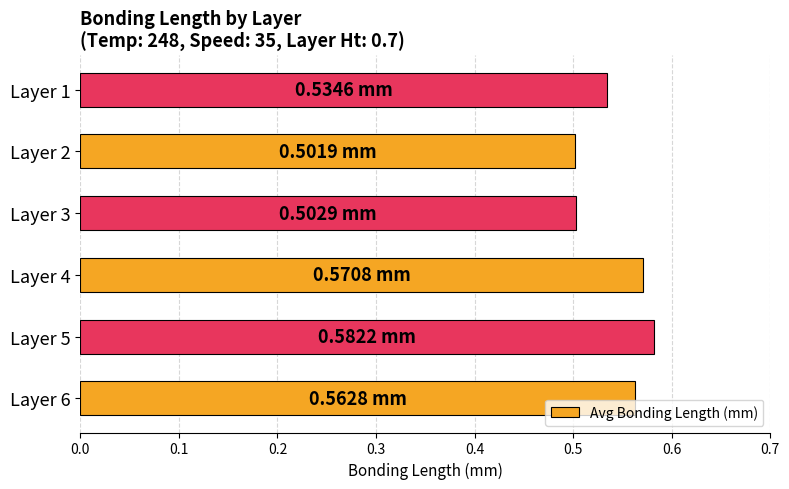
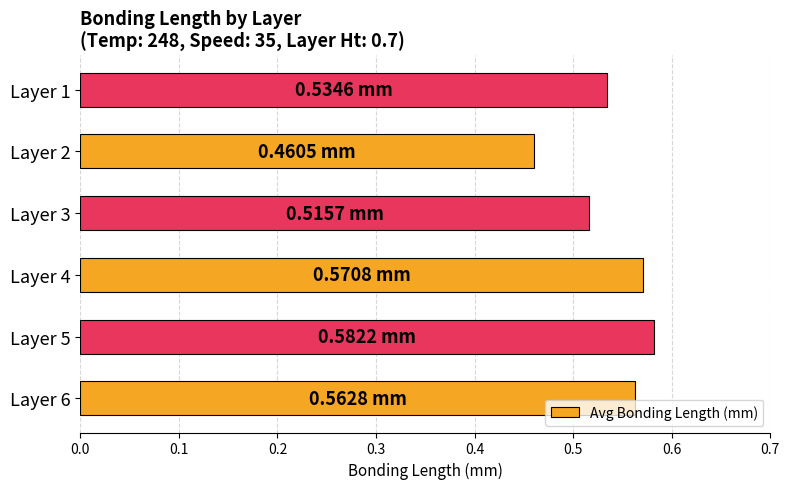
  {
    "Layer 1": 0.5346,
-   "Layer 2": 0.5019,
-   "Layer 3": 0.5029,
+   "Layer 2": 0.4605,
+   "Layer 3": 0.5157,
    "Layer 4": 0.5708,
    "Layer 5": 0.5822,
    "Layer 6": 0.5628
  }
